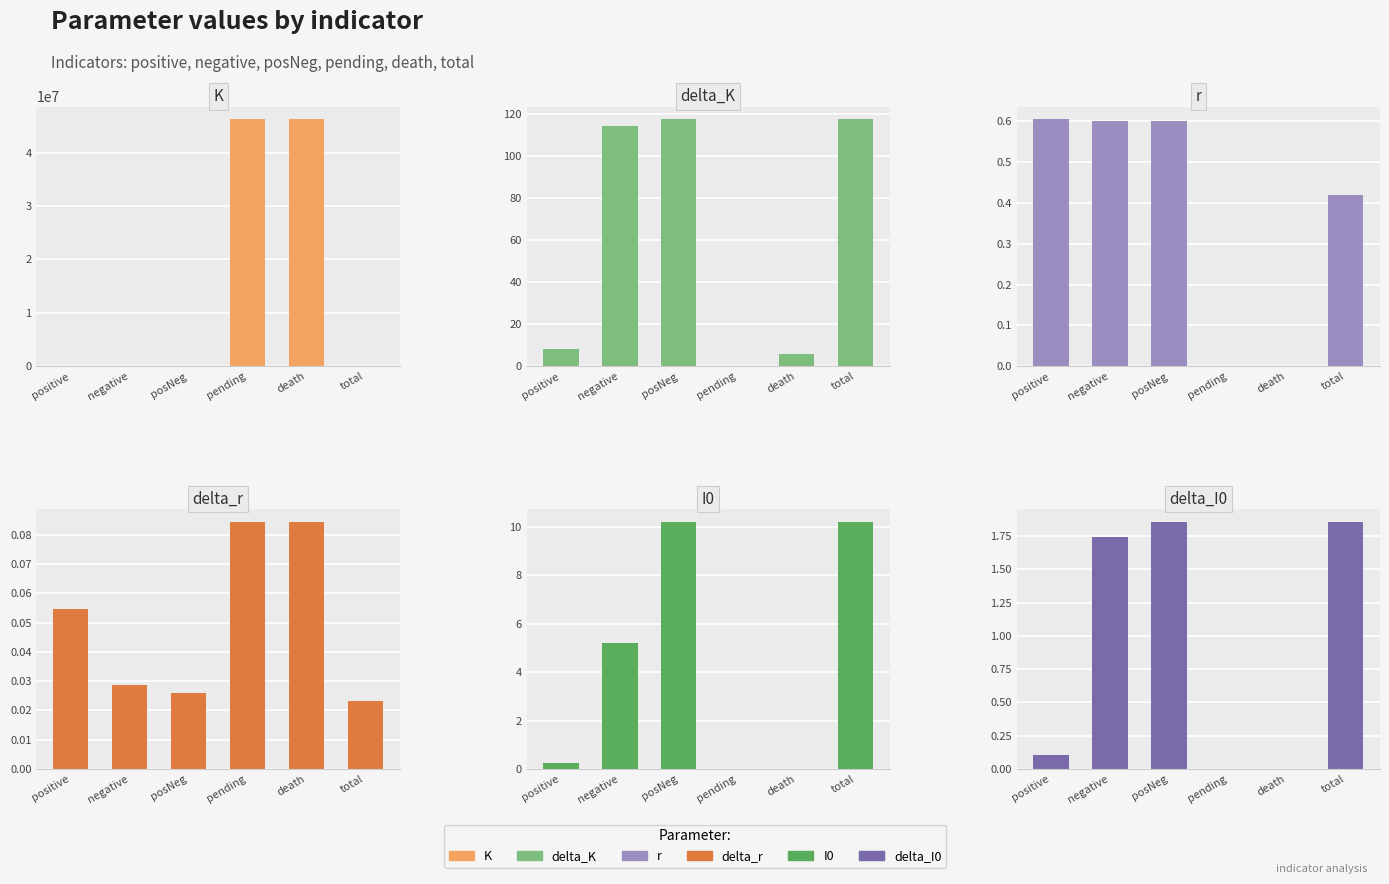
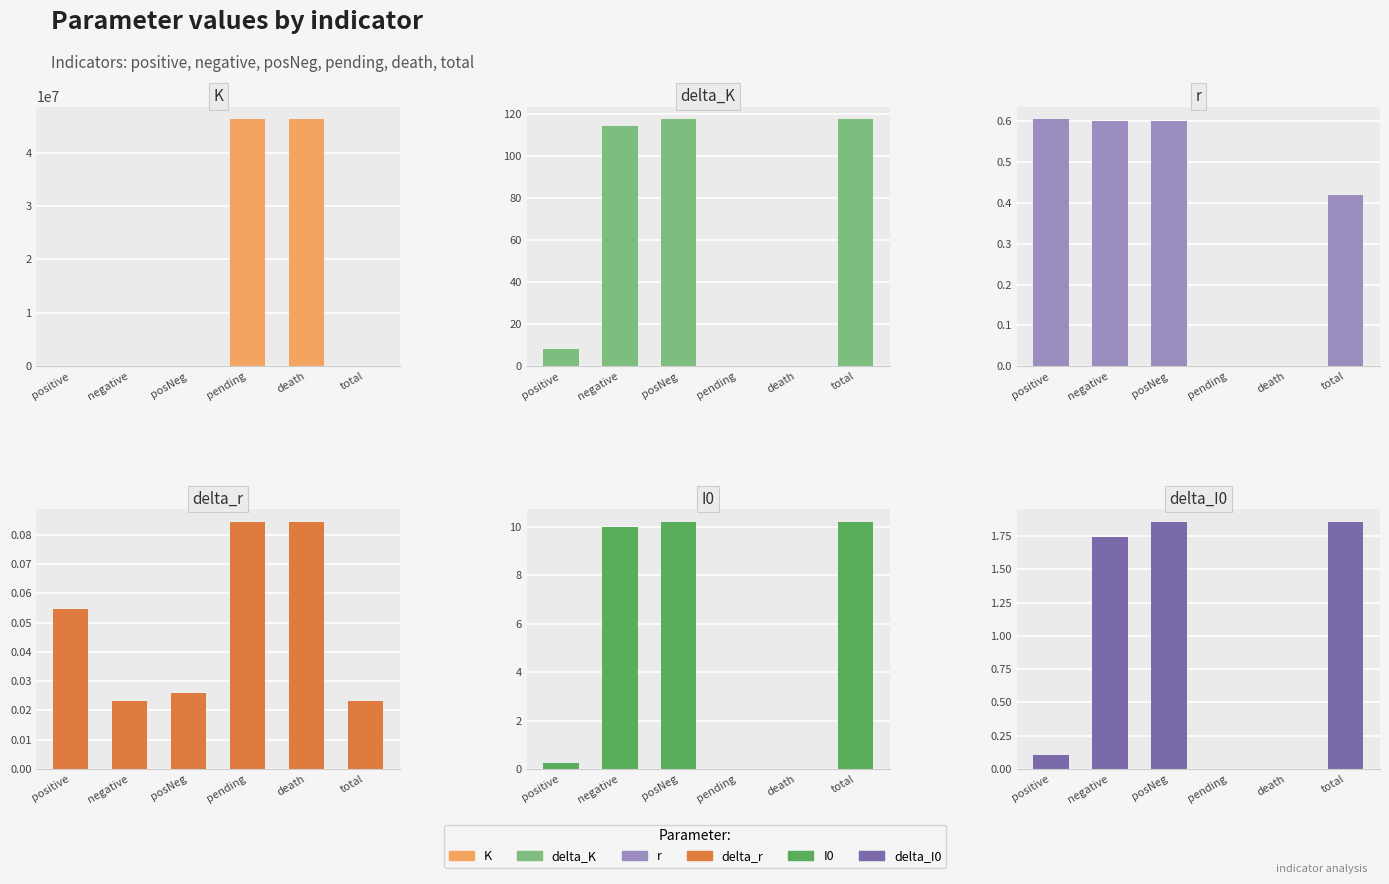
  {
    "K": {
      "pending": 46000000,
      "death": 46000000
    },
    "delta_K": {
      "positive": 8,
      "negative": 114,
      "posNeg": 118,
-     "death": 6,
+     "death": 0,
      "total": 118
    },
    "r": {
      "positive": 0.60,
      "negative": 0.60,
      "posNeg": 0.60,
      "total": 0.42
    },
    "delta_r": {
      "positive": 0.055,
-     "negative": 0.029,
+     "negative": 0.023,
      "posNeg": 0.026,
      "pending": 0.085,
      "death": 0.085,
      "total": 0.023
    },
    "I0": {
      "positive": 0.2,
-     "negative": 5.2,
+     "negative": 10.0,
      "posNeg": 10.2,
      "total": 10.2
    },
    "delta_I0": {
      "positive": 0.10,
      "negative": 1.74,
      "posNeg": 1.86,
      "total": 1.86
    }
  }
